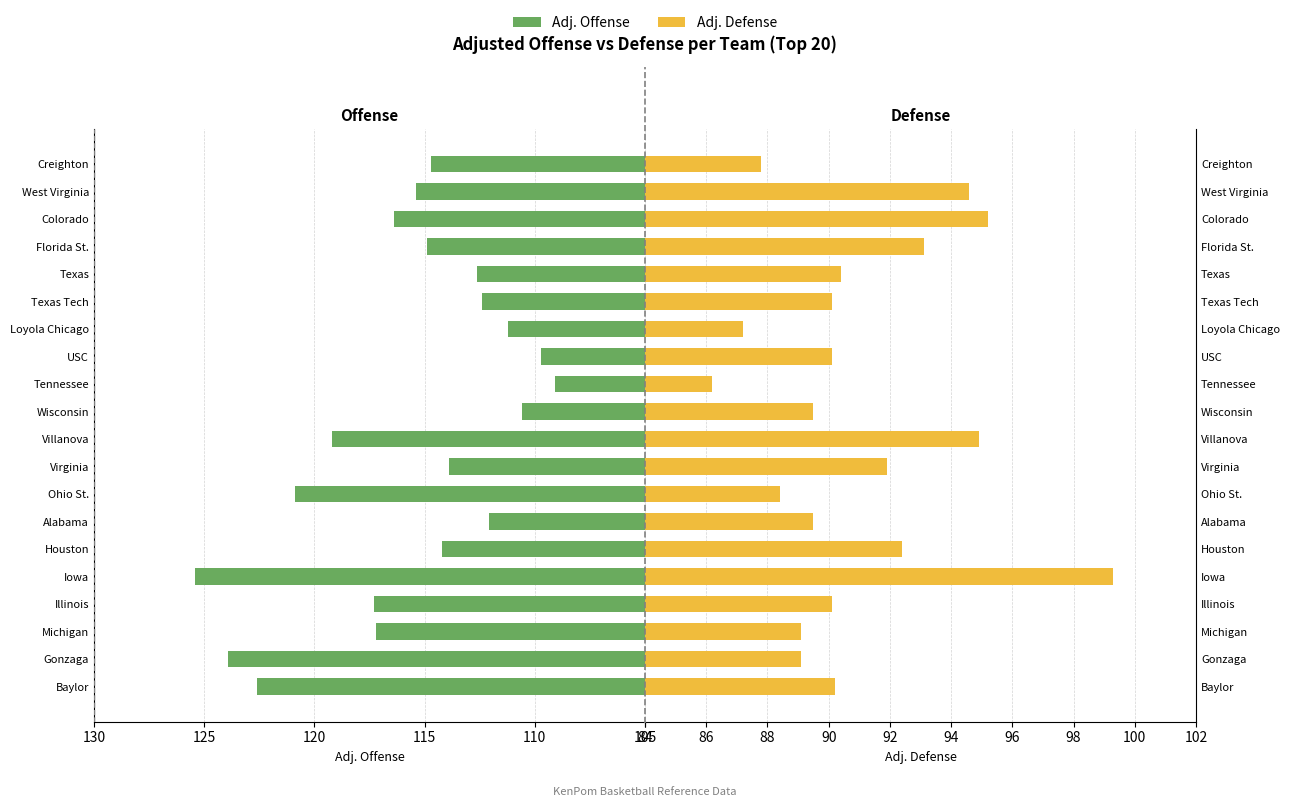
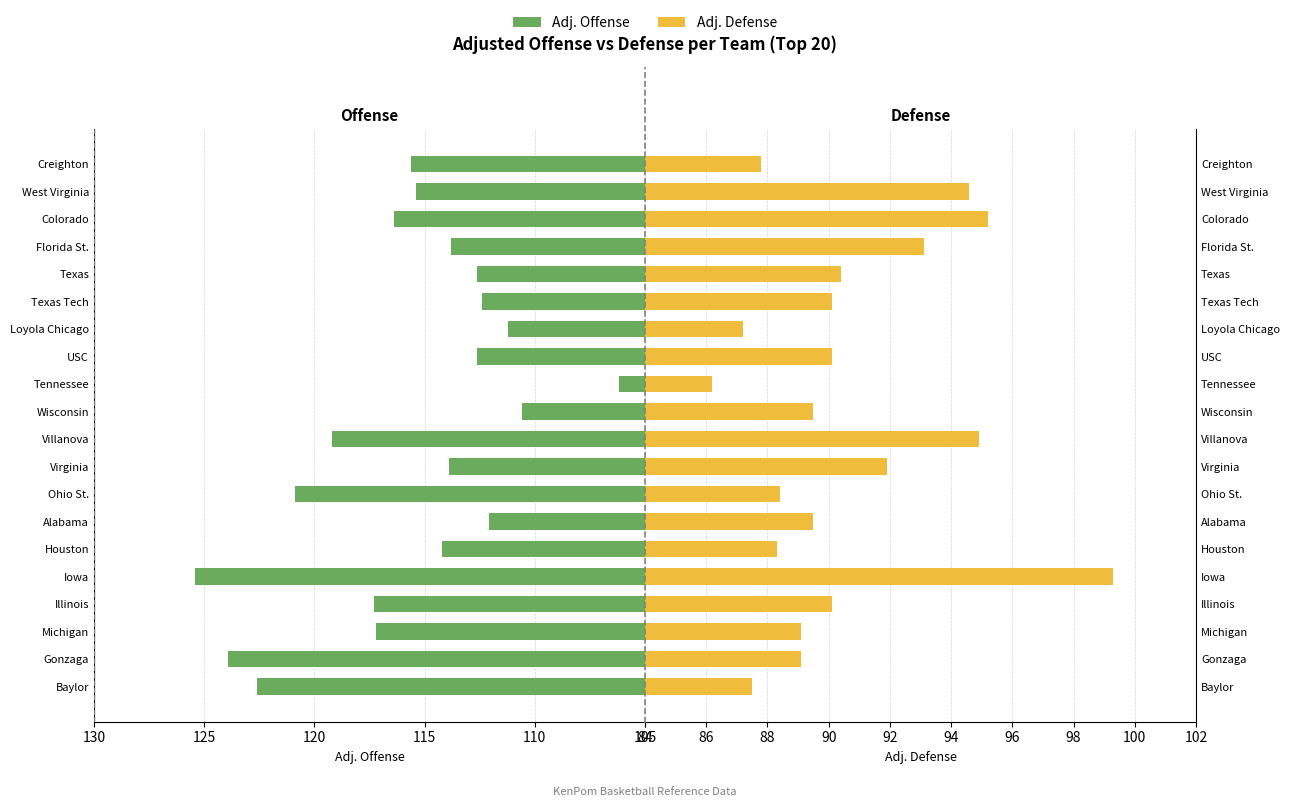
  {
    "Offense": {
-     "Creighton": 114.7,
+     "Creighton": 115.6,
      "West Virginia": 115.4,
      "Colorado": 116.4,
-     "Florida St.": 114.9,
+     "Florida St.": 113.8,
      "Texas": 112.6,
      "Texas Tech": 112.4,
      "Loyola Chicago": 111.2,
-     "USC": 109.7,
-     "Tennessee": 109.1,
+     "USC": 112.6,
+     "Tennessee": 106.2,
      "Wisconsin": 110.6,
      "Villanova": 119.2,
      "Virginia": 113.9,
      "Ohio St.": 120.9,
      "Alabama": 112.1,
      "Houston": 114.2,
      "Iowa": 125.4,
      "Illinois": 117.3,
      "Michigan": 117.2,
      "Gonzaga": 123.9,
      "Baylor": 122.6
    },
    "Defense": {
      "Creighton": 87.8,
      "West Virginia": 94.6,
      "Colorado": 95.2,
      "Florida St.": 93.1,
      "Texas": 90.4,
      "Texas Tech": 90.1,
      "Loyola Chicago": 87.2,
      "USC": 90.1,
      "Tennessee": 86.2,
      "Wisconsin": 89.5,
      "Villanova": 94.9,
      "Virginia": 91.9,
      "Ohio St.": 88.4,
      "Alabama": 89.5,
-     "Houston": 92.4,
+     "Houston": 88.3,
      "Iowa": 99.3,
      "Illinois": 90.1,
      "Michigan": 89.1,
      "Gonzaga": 89.1,
-     "Baylor": 90.2
+     "Baylor": 87.5
    }
  }
